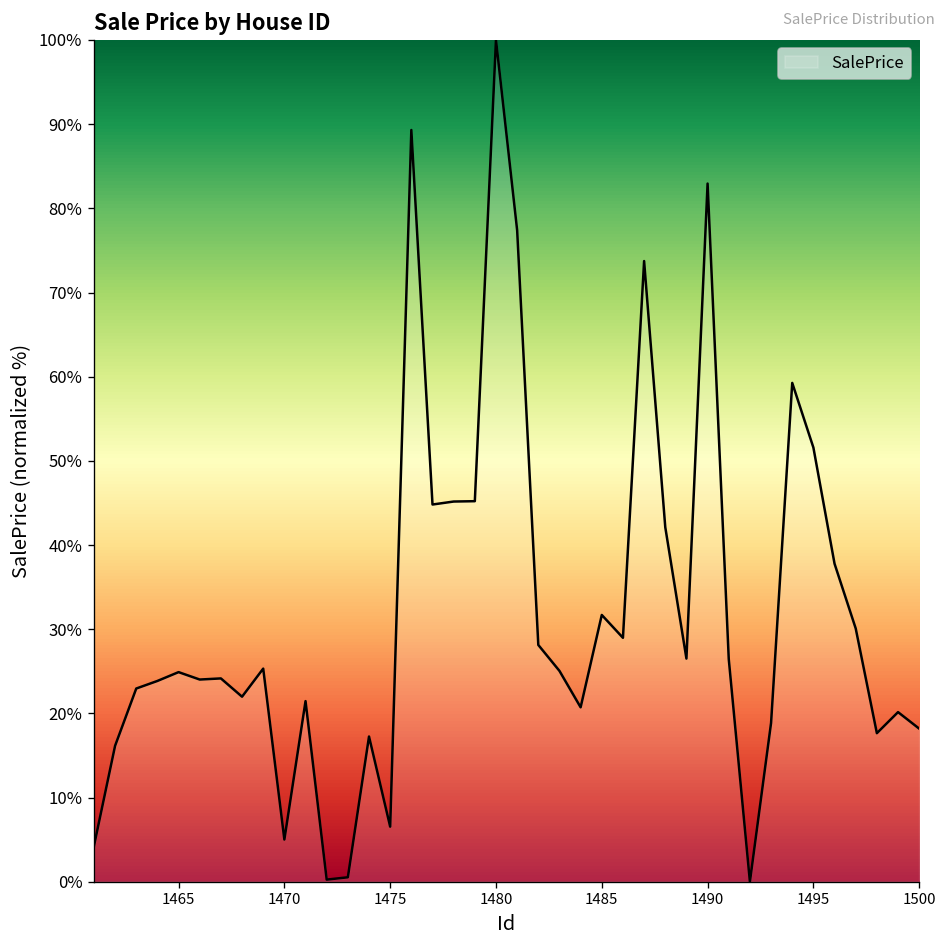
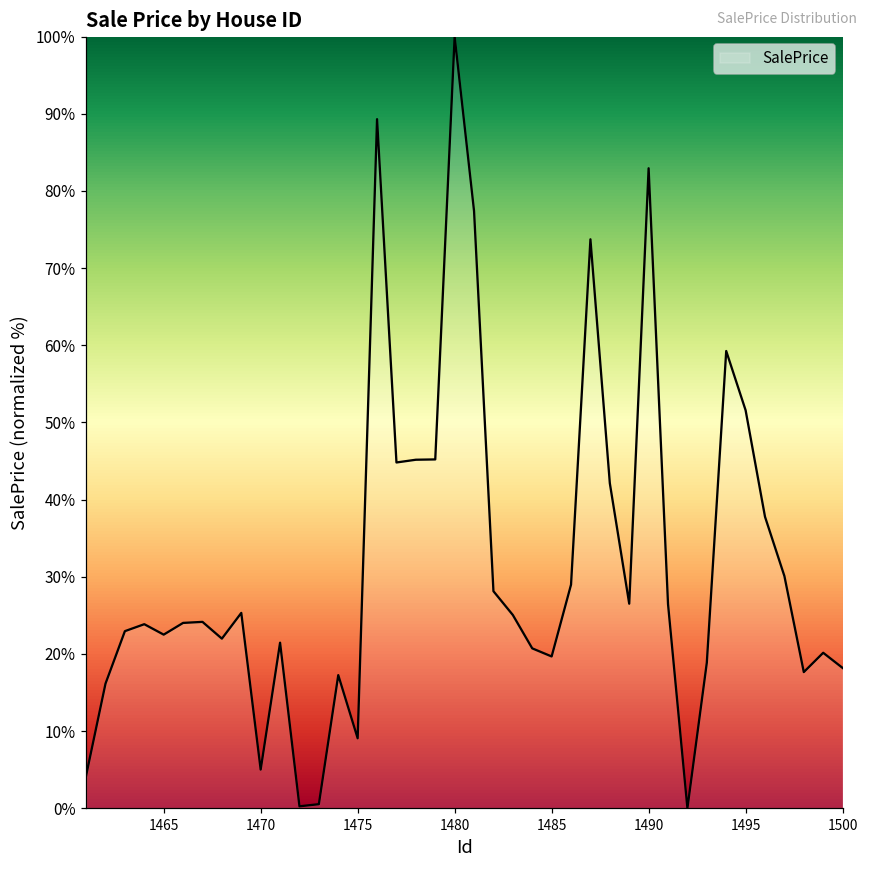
  {
-   "1465": "25%",
+   "1465": "22%",
    "1470": "5%",
-   "1475": "7%",
+   "1475": "9%",
    "1480": "100%",
-   "1485": "32%",
+   "1485": "20%",
    "1490": "83%",
    "1495": "52%",
    "1500": "18%"
  }
